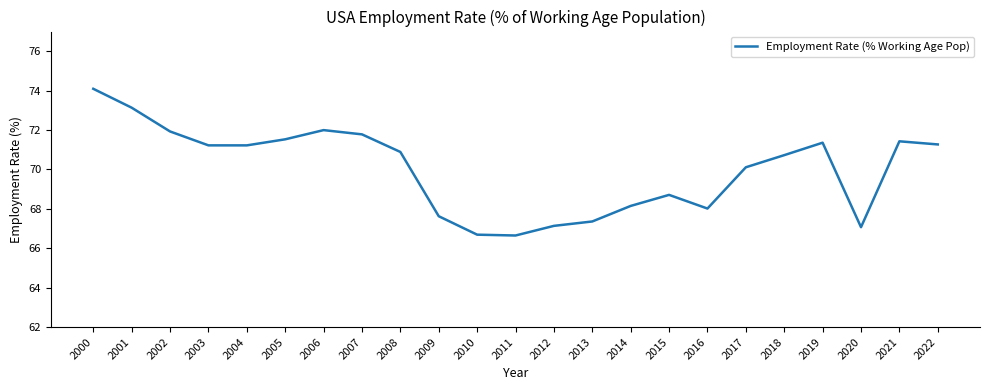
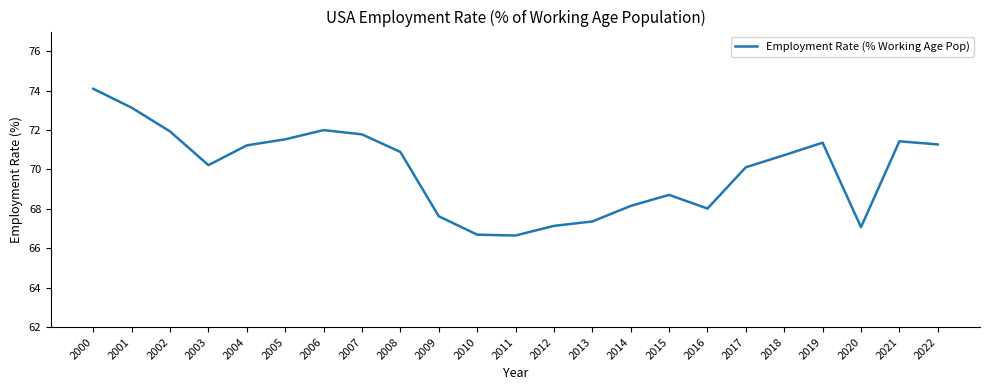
  {
    "2000": 74.1,
    "2001": 73.1,
    "2002": 71.9,
-   "2003": 71.2,
+   "2003": 70.2,
    "2004": 71.2,
    "2005": 71.5,
    "2006": 72.0,
    "2007": 71.8,
    "2008": 70.9,
    "2009": 67.6,
    "2010": 66.7,
    "2011": 66.6,
    "2012": 67.1,
    "2013": 67.4,
    "2014": 68.1,
    "2015": 68.7,
    "2016": 68.0,
    "2017": 70.1,
    "2018": 70.7,
    "2019": 71.4,
    "2020": 67.1,
    "2021": 71.4,
    "2022": 71.3
  }
